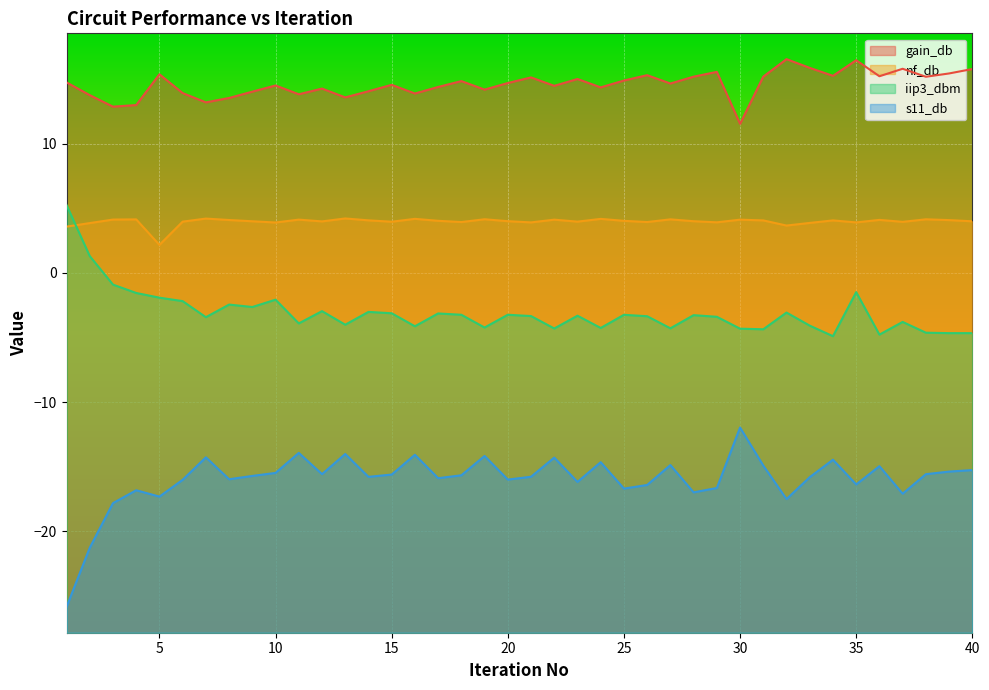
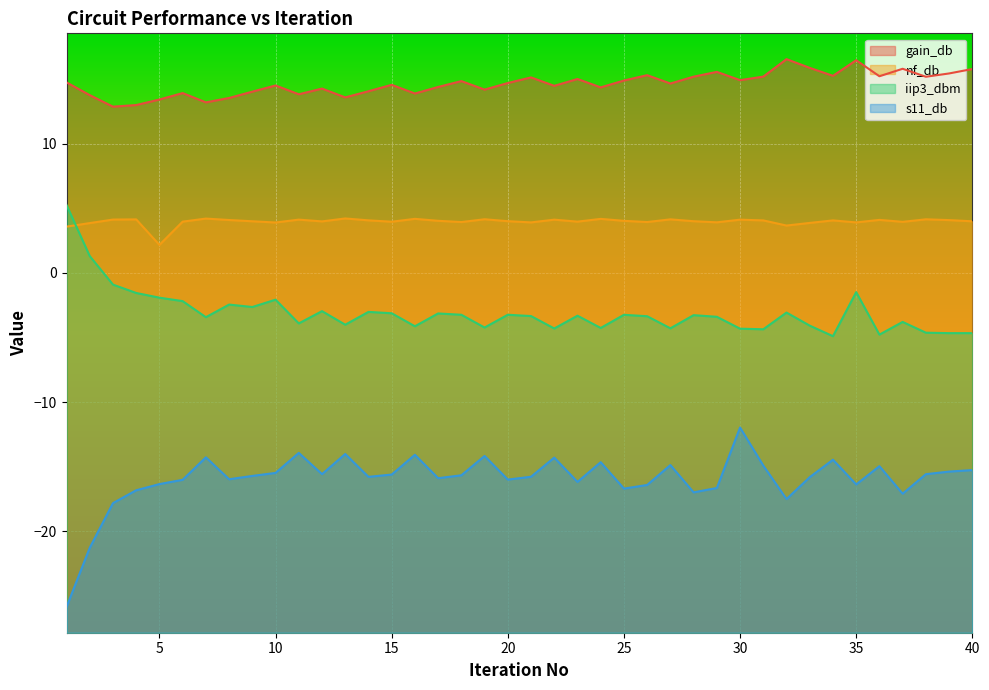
  {
    "gain_db": {
-     "5": 15.4,
+     "5": 13.4,
      "10": 14.5,
      "15": 14.6,
      "20": 14.7,
      "25": 14.9,
-     "30": 11.6,
+     "30": 14.9,
      "35": 16.5,
      "40": 15.8
    },
    "nf_db": {
      "5": 2.2,
      "10": 3.9,
      "15": 4.0,
      "20": 4.0,
      "25": 4.0,
      "30": 4.1,
      "35": 3.9,
      "40": 4.0
    },
    "iip3_dbm": {
      "5": -1.9,
      "10": -2.1,
      "15": -3.1,
      "20": -3.2,
      "25": -3.2,
      "30": -4.3,
      "35": -1.5,
      "40": -4.7
    },
    "s11_db": {
-     "5": -17.3,
+     "5": -16.4,
      "10": -15.5,
      "15": -15.6,
      "20": -16.0,
      "25": -16.7,
      "30": -12.0,
      "35": -16.4,
      "40": -15.3
    }
  }
